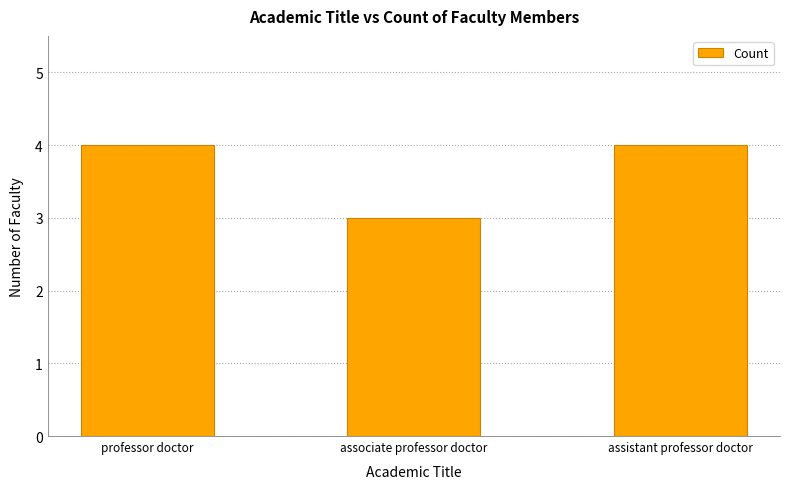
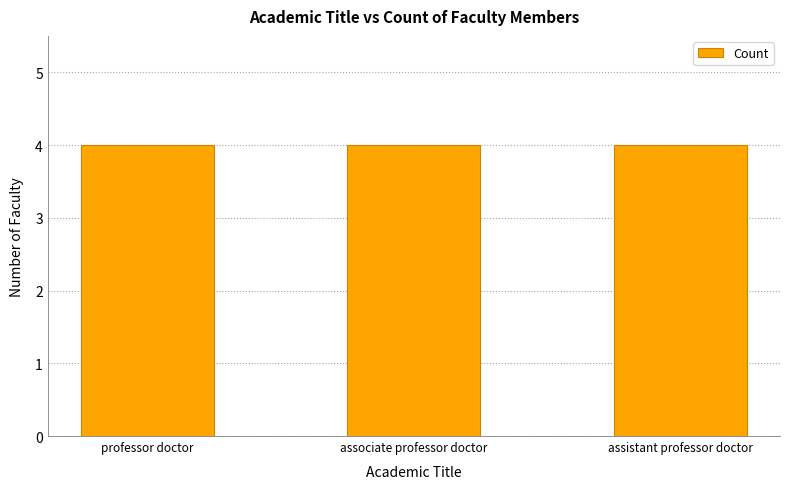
  {
    "professor doctor": 4,
-   "associate professor doctor": 3,
+   "associate professor doctor": 4,
    "assistant professor doctor": 4
  }
